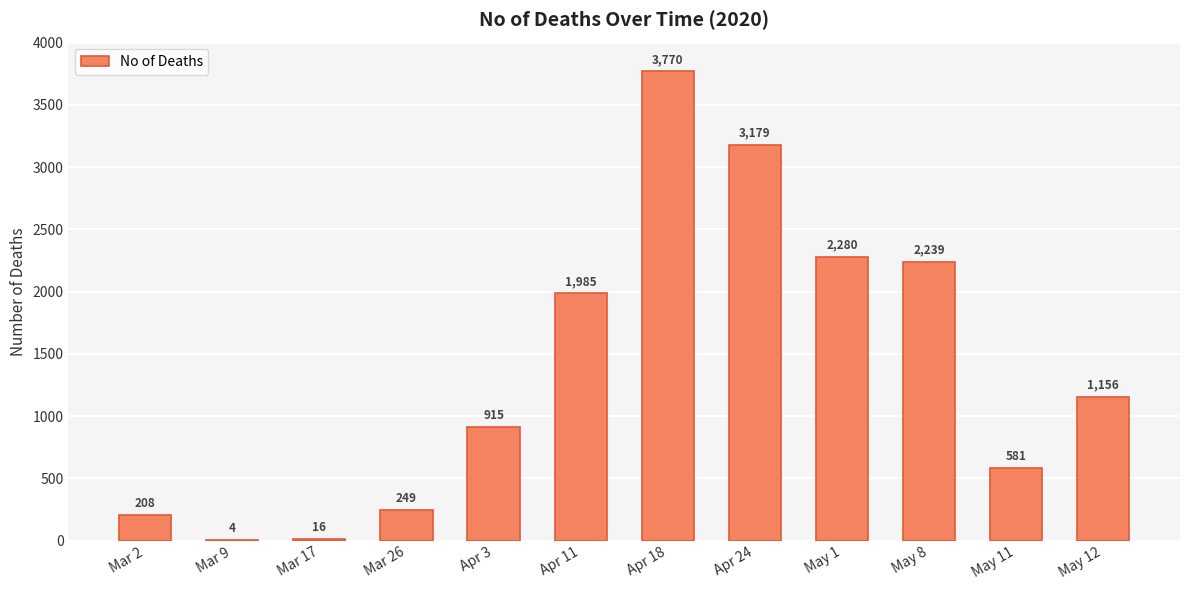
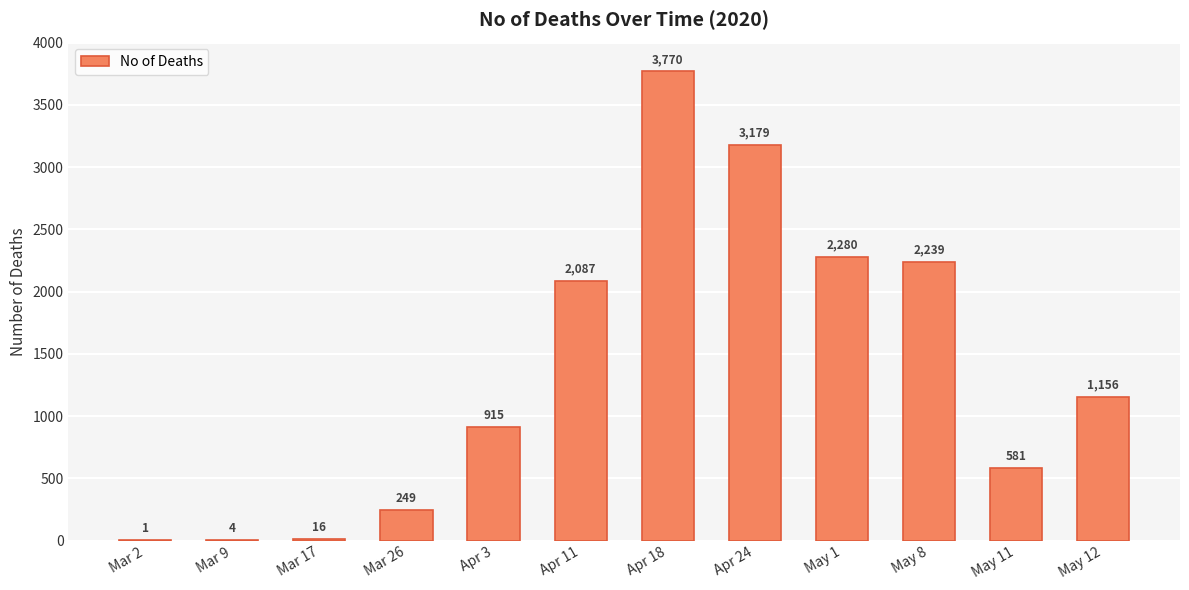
  {
-   "Mar 2": "208",
+   "Mar 2": "1",
    "Mar 9": "4",
    "Mar 17": "16",
    "Mar 26": "249",
    "Apr 3": "915",
-   "Apr 11": "1,985",
+   "Apr 11": "2,087",
    "Apr 18": "3,770",
    "Apr 24": "3,179",
    "May 1": "2,280",
    "May 8": "2,239",
    "May 11": "581",
    "May 12": "1,156"
  }
